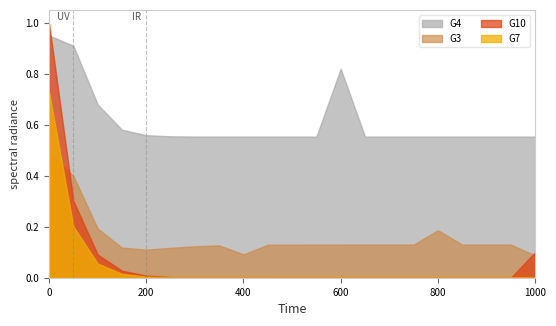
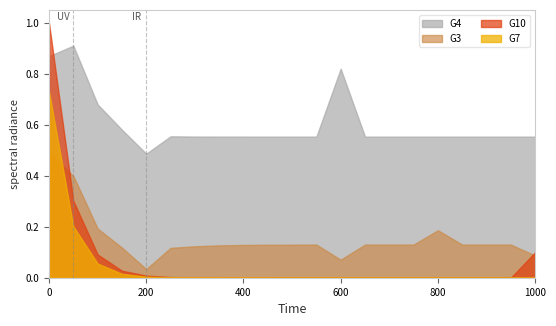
  {
    "G4": {
-     "0": 0.95,
-     "200": 0.56,
+     "0": 0.87,
+     "200": 0.49,
      "400": 0.55,
      "600": 0.82,
      "800": 0.55,
      "1000": 0.55
    },
    "G3": {
      "0": 0.49,
-     "200": 0.11,
-     "400": 0.09,
-     "600": 0.13,
+     "200": 0.03,
+     "400": 0.13,
+     "600": 0.07,
      "800": 0.19,
      "1000": 0.09
    },
    "G10": {
      "0": 1.00,
      "1000": 0.10
    },
    "G7": {
      "0": 0.73,
      "1000": 0.00
    }
  }
